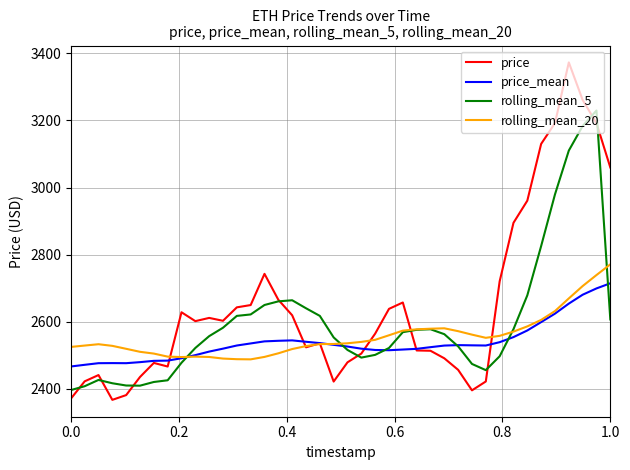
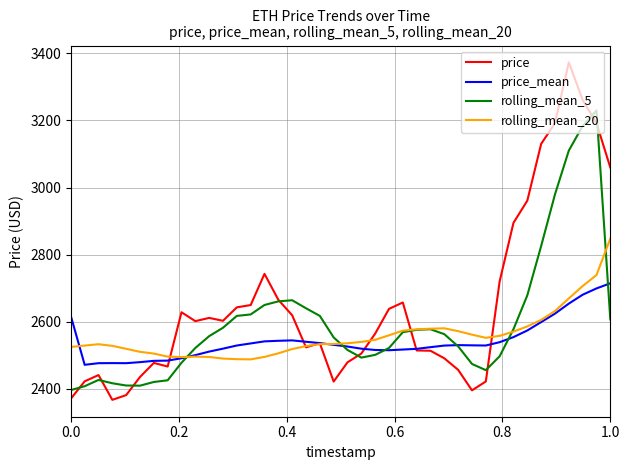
  {
    "price": {
      "0.0": 2370,
      "1.0": 3060
    },
    "price_mean": {
-     "0.0": 2470,
+     "0.0": 2620,
      "1.0": 2710
    },
    "rolling_mean_5": {
      "0.0": 2400,
      "1.0": 2610
    },
    "rolling_mean_20": {
      "0.0": 2530,
-     "1.0": 2770
+     "1.0": 2850
    }
  }
